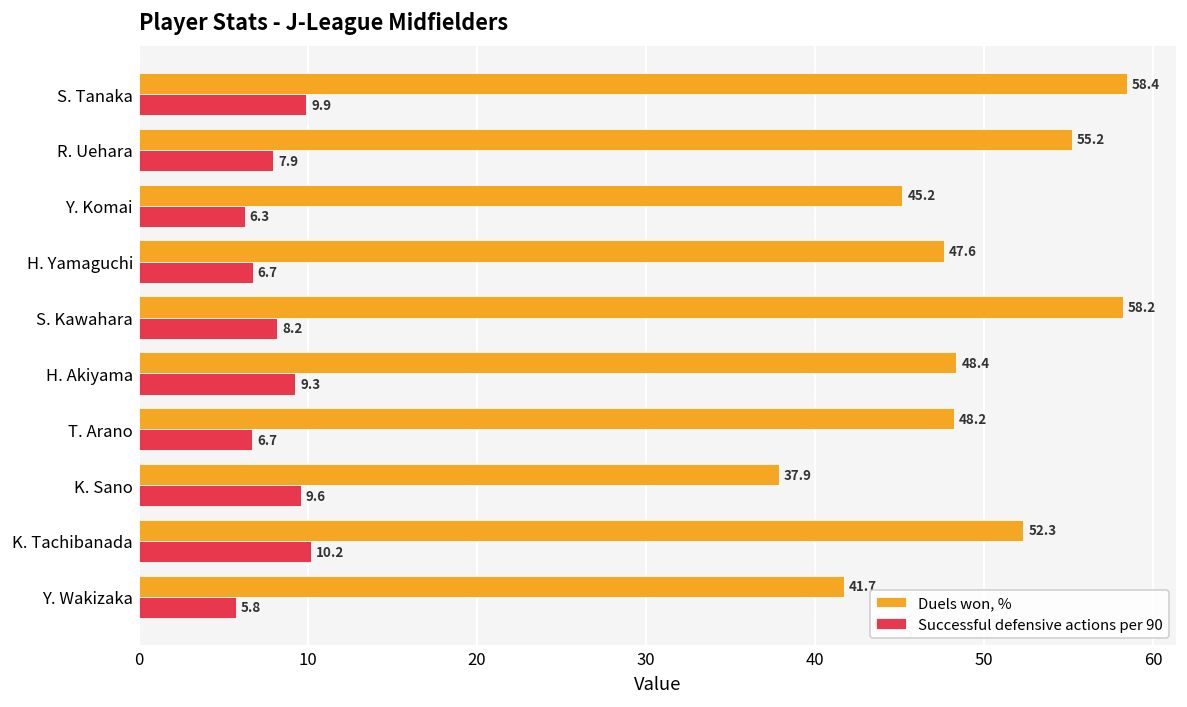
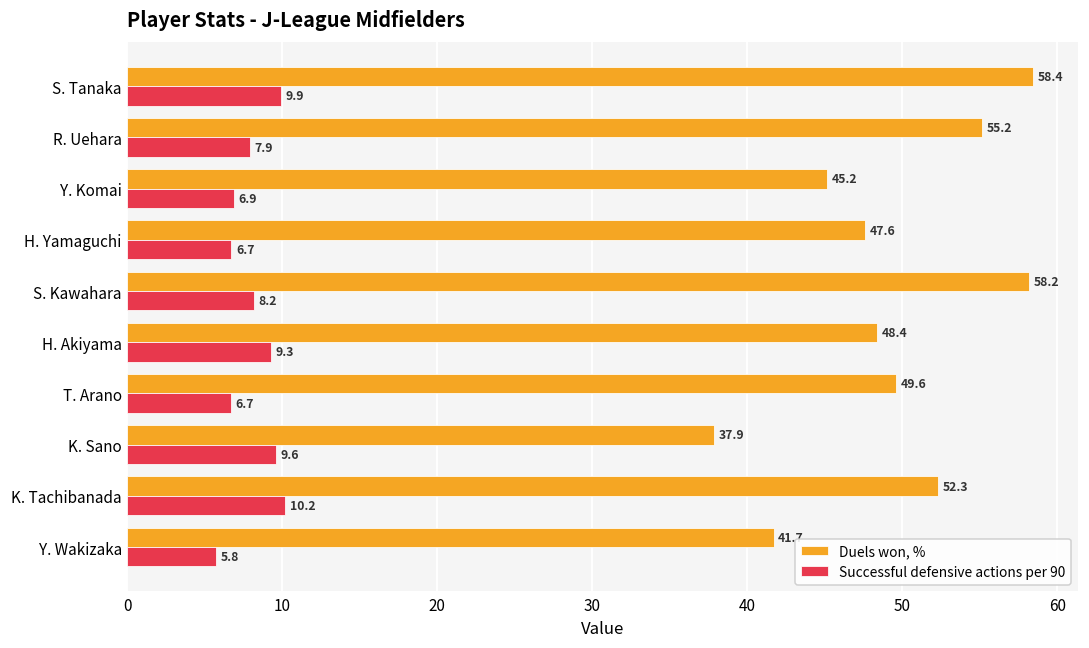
  {
    "Duels won, %": {
      "S. Tanaka": 58.4,
      "R. Uehara": 55.2,
      "Y. Komai": 45.2,
      "H. Yamaguchi": 47.6,
      "S. Kawahara": 58.2,
      "H. Akiyama": 48.4,
-     "T. Arano": 48.2,
+     "T. Arano": 49.6,
      "K. Sano": 37.9,
      "K. Tachibanada": 52.3
    },
    "Successful defensive actions per 90": {
      "S. Tanaka": 9.9,
      "R. Uehara": 7.9,
-     "Y. Komai": 6.3,
+     "Y. Komai": 6.9,
      "H. Yamaguchi": 6.7,
      "S. Kawahara": 8.2,
      "H. Akiyama": 9.3,
      "T. Arano": 6.7,
      "K. Sano": 9.6,
      "K. Tachibanada": 10.2,
      "Y. Wakizaka": 5.8
    }
  }
